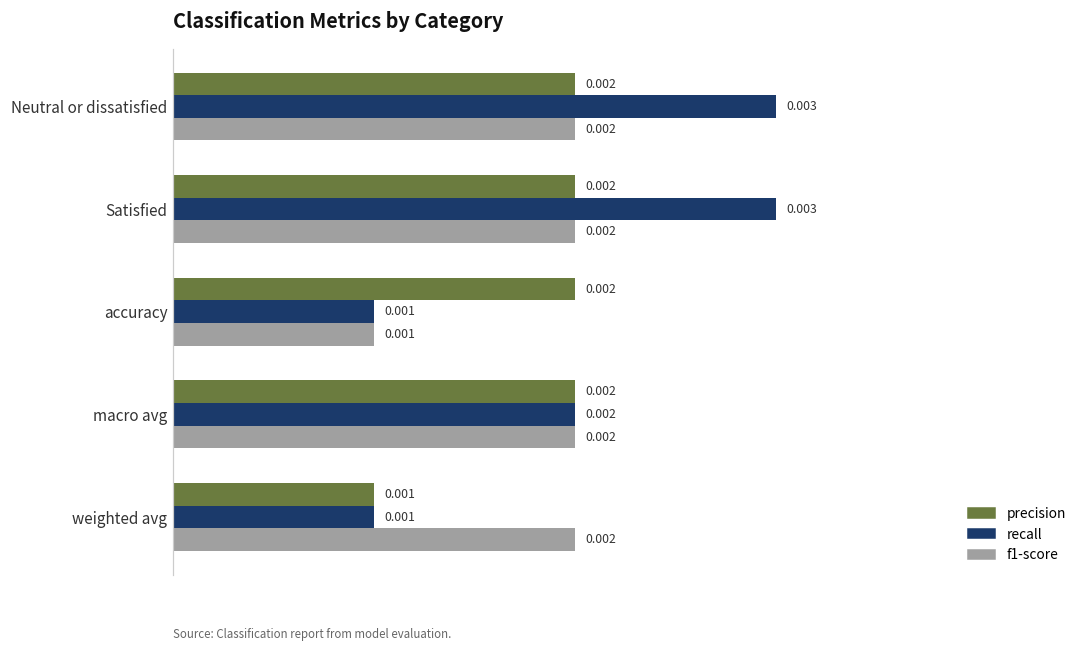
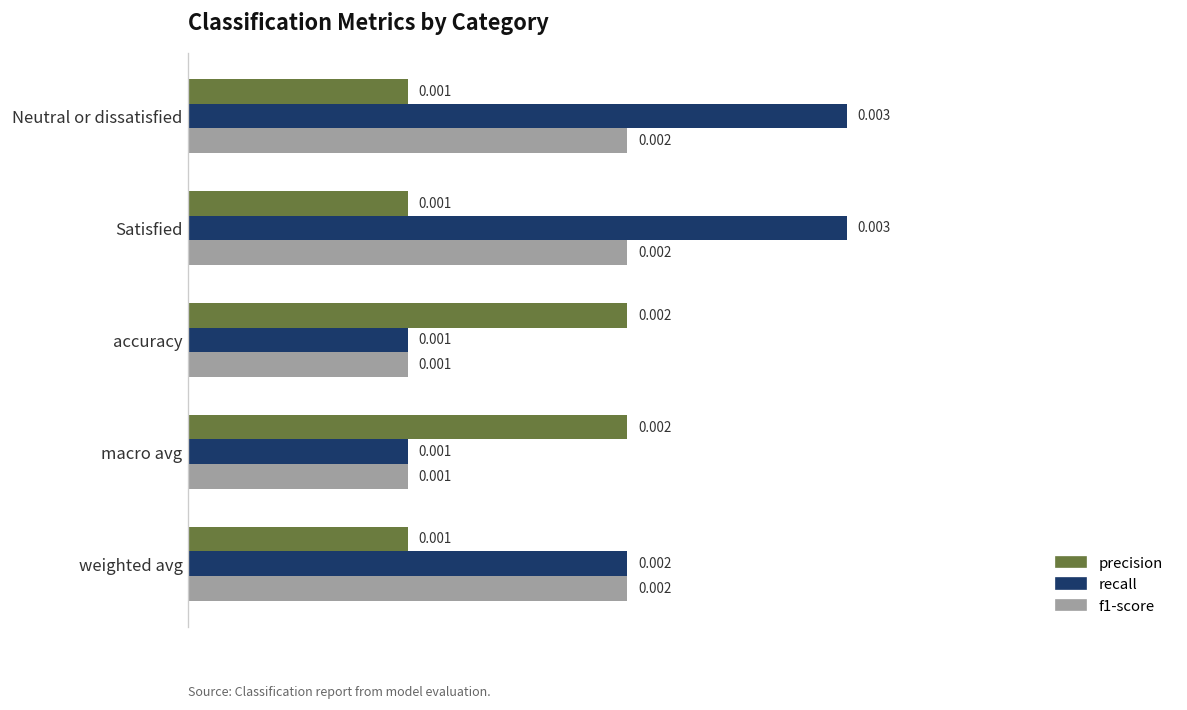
  {
    "precision": {
-     "Neutral or dissatisfied": 0.002,
-     "Satisfied": 0.002,
+     "Neutral or dissatisfied": 0.001,
+     "Satisfied": 0.001,
      "accuracy": 0.002,
      "macro avg": 0.002,
      "weighted avg": 0.001
    },
    "recall": {
      "Neutral or dissatisfied": 0.003,
      "Satisfied": 0.003,
      "accuracy": 0.001,
-     "macro avg": 0.002,
-     "weighted avg": 0.001
+     "macro avg": 0.001,
+     "weighted avg": 0.002
    },
    "f1-score": {
      "Neutral or dissatisfied": 0.002,
      "Satisfied": 0.002,
      "accuracy": 0.001,
-     "macro avg": 0.002,
+     "macro avg": 0.001,
      "weighted avg": 0.002
    }
  }
